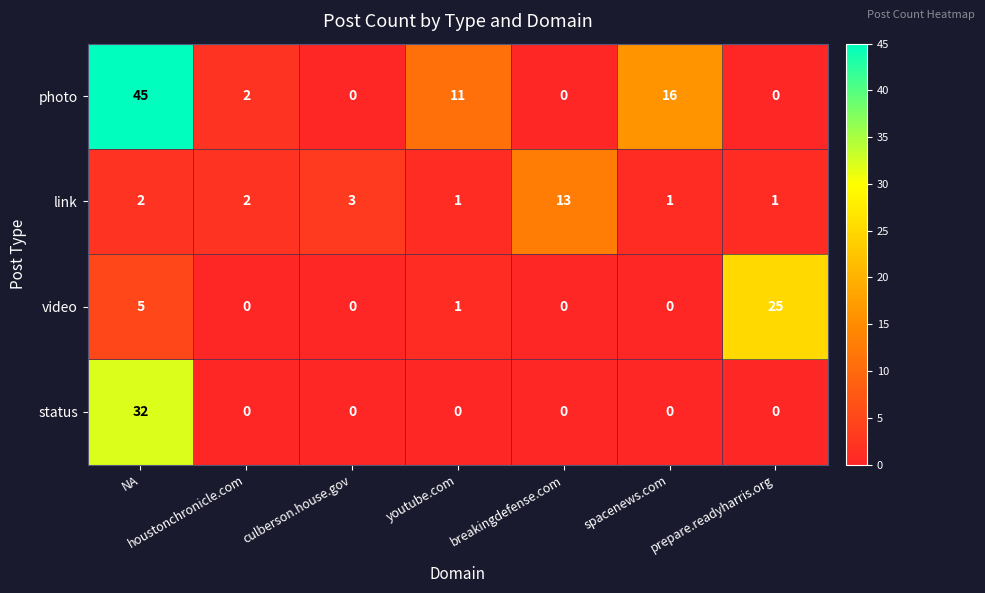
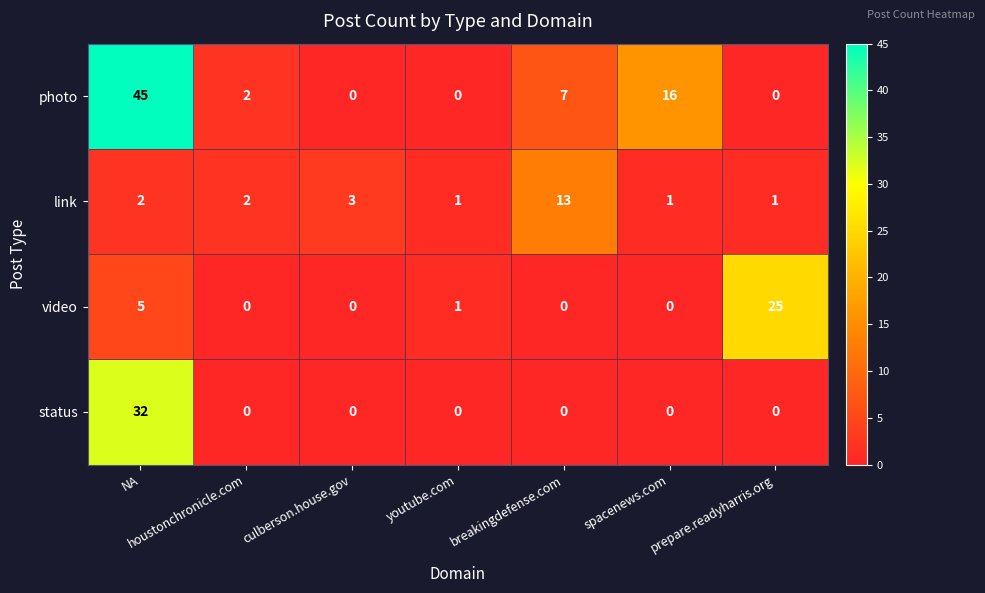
  {
    "photo": {
      "NA": 45,
      "houstonchronicle.com": 2,
      "culberson.house.gov": 0,
-     "youtube.com": 11,
-     "breakingdefense.com": 0,
+     "youtube.com": 0,
+     "breakingdefense.com": 7,
      "spacenews.com": 16,
      "prepare.readyharris.org": 0
    },
    "link": {
      "NA": 2,
      "houstonchronicle.com": 2,
      "culberson.house.gov": 3,
      "youtube.com": 1,
      "breakingdefense.com": 13,
      "spacenews.com": 1,
      "prepare.readyharris.org": 1
    },
    "video": {
      "NA": 5,
      "houstonchronicle.com": 0,
      "culberson.house.gov": 0,
      "youtube.com": 1,
      "breakingdefense.com": 0,
      "spacenews.com": 0,
      "prepare.readyharris.org": 25
    },
    "status": {
      "NA": 32,
      "houstonchronicle.com": 0,
      "culberson.house.gov": 0,
      "youtube.com": 0,
      "breakingdefense.com": 0,
      "spacenews.com": 0,
      "prepare.readyharris.org": 0
    }
  }
